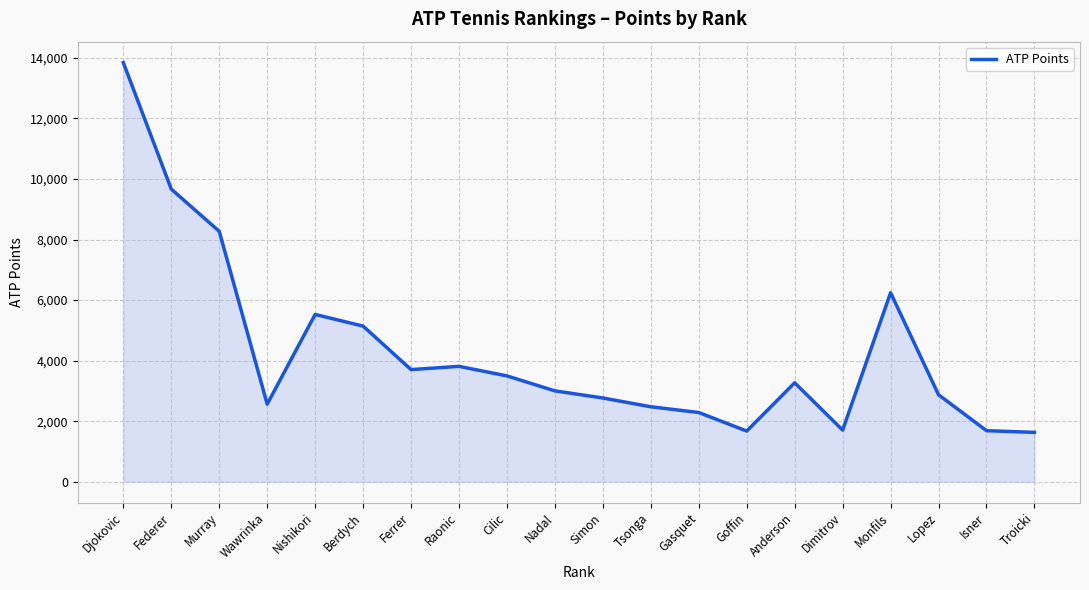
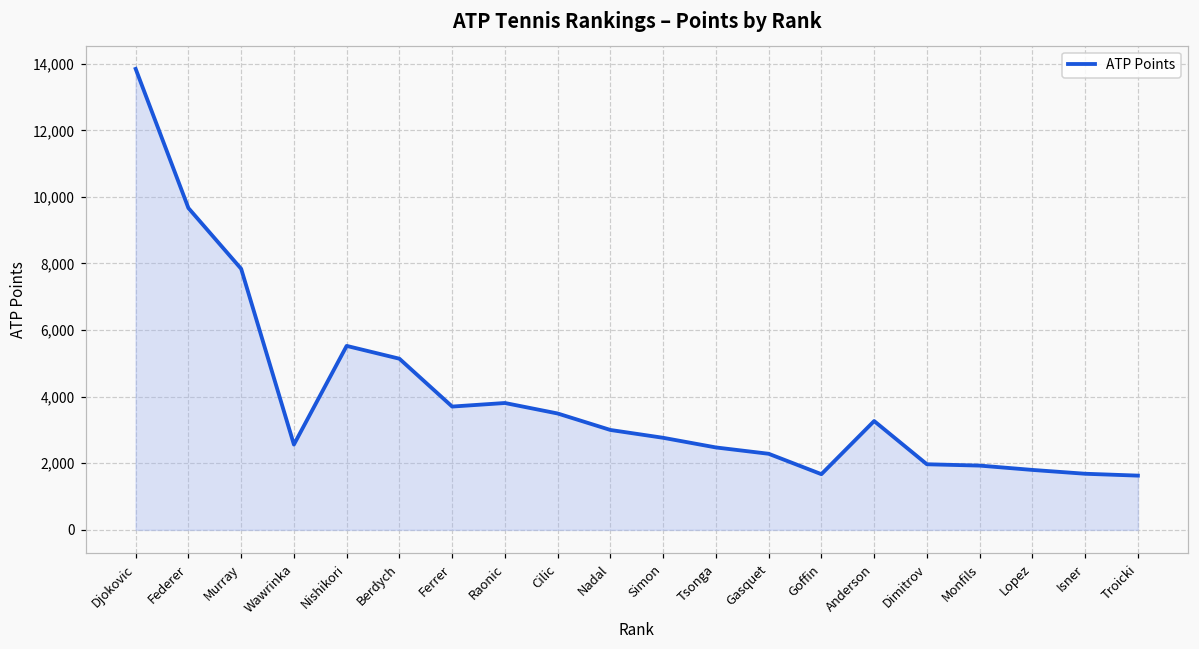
  {
    "Djokovic": "13,800",
    "Federer": "9,700",
-   "Murray": "8,300",
+   "Murray": "7,800",
    "Wawrinka": "2,600",
    "Nishikori": "5,500",
    "Berdych": "5,100",
    "Ferrer": "3,700",
    "Raonic": "3,800",
    "Cilic": "3,500",
    "Nadal": "3,000",
    "Simon": "2,800",
    "Tsonga": "2,500",
    "Gasquet": "2,300",
    "Goffin": "1,700",
    "Anderson": "3,300",
-   "Dimitrov": "1,700",
-   "Monfils": "6,200",
-   "Lopez": "2,900",
+   "Dimitrov": "2,000",
+   "Monfils": "1,900",
+   "Lopez": "1,800",
    "Isner": "1,700",
    "Troicki": "1,600"
  }
